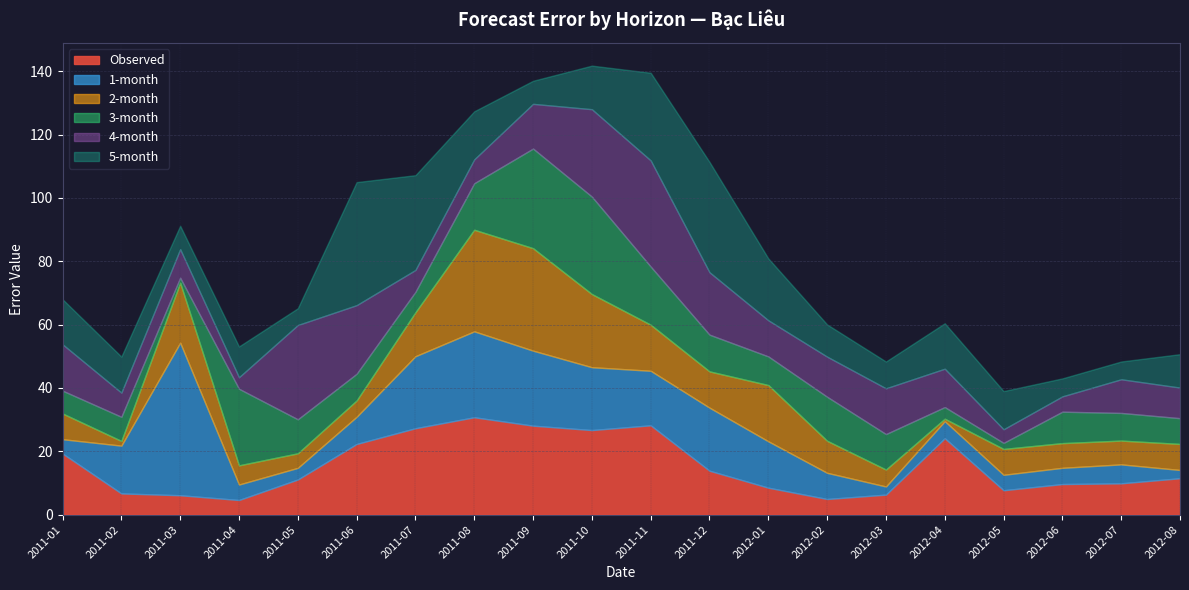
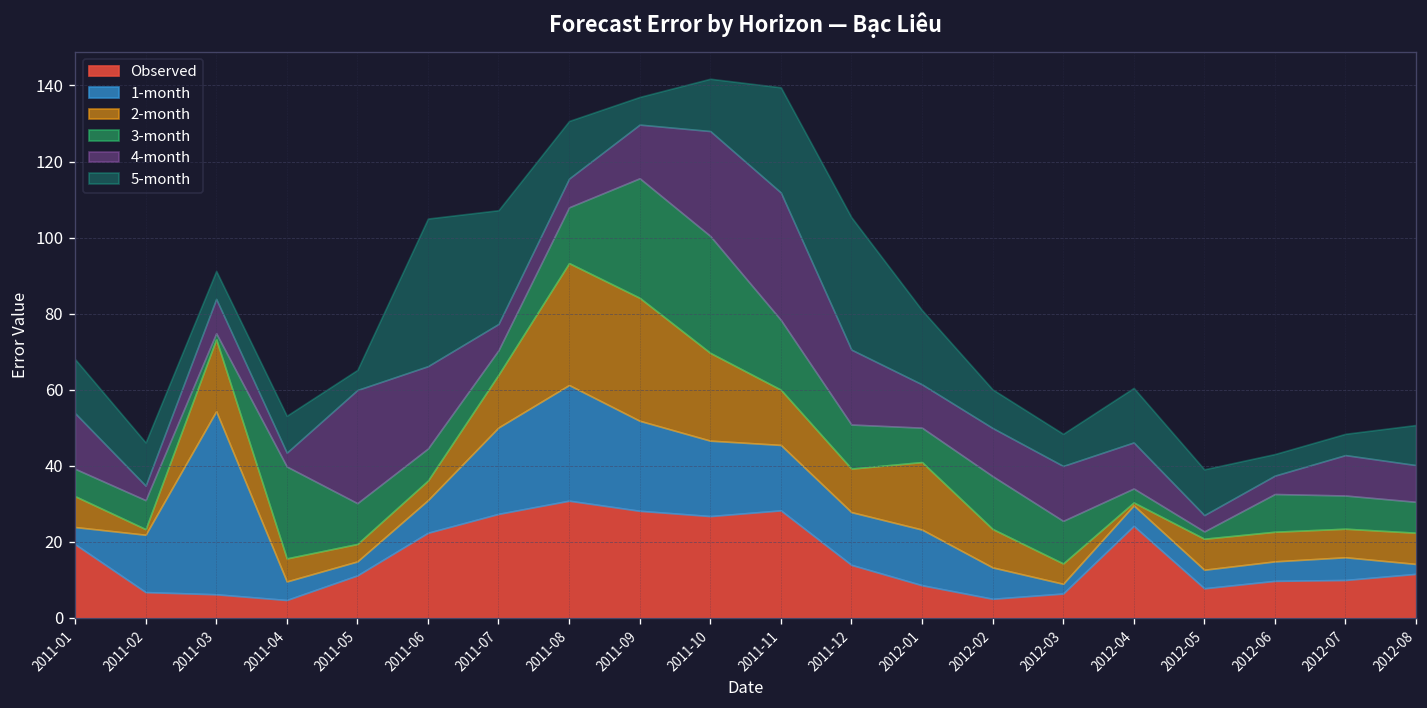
  {
    "Observed": {
      "2011-01": 19,
      "2011-02": 7,
      "2011-03": 6,
      "2011-04": 5,
      "2011-05": 11,
      "2011-06": 22,
      "2011-07": 27,
      "2011-08": 31,
      "2011-09": 28,
      "2011-10": 27,
      "2011-11": 28,
      "2011-12": 14,
      "2012-01": 9,
      "2012-02": 5,
      "2012-03": 6,
      "2012-04": 24,
      "2012-05": 8,
      "2012-06": 10,
      "2012-07": 10,
      "2012-08": 12
    },
    "1-month": {
      "2011-01": 5,
      "2011-02": 15,
      "2011-03": 48,
      "2011-04": 5,
      "2011-05": 4,
      "2011-06": 9,
      "2011-07": 23,
-     "2011-08": 27,
+     "2011-08": 30,
      "2011-09": 24,
      "2011-10": 20,
      "2011-11": 17,
-     "2011-12": 20,
+     "2011-12": 14,
      "2012-01": 15,
      "2012-02": 8,
      "2012-03": 3,
      "2012-05": 5,
      "2012-06": 5,
      "2012-07": 6,
      "2012-08": 3
    },
    "2-month": {
      "2011-01": 8,
      "2011-02": 1,
      "2011-03": 19,
      "2011-04": 6,
      "2011-05": 5,
      "2011-06": 5,
      "2011-07": 14,
      "2011-08": 32,
      "2011-09": 32,
      "2011-10": 23,
      "2011-11": 15,
      "2011-12": 11,
      "2012-01": 18,
      "2012-02": 10,
      "2012-03": 5,
      "2012-05": 8,
      "2012-06": 8,
      "2012-07": 8,
      "2012-08": 8
    },
    "4-month": {
      "2011-01": 15,
-     "2011-02": 8,
+     "2011-02": 4,
      "2011-03": 9,
      "2011-04": 4,
      "2011-05": 30,
      "2011-06": 22,
      "2011-07": 7,
      "2011-08": 8,
      "2011-09": 14,
      "2011-10": 28,
      "2011-11": 34,
      "2011-12": 20,
      "2012-01": 11,
      "2012-02": 13,
      "2012-03": 14,
      "2012-04": 12,
      "2012-05": 4,
      "2012-06": 5,
      "2012-07": 11,
      "2012-08": 10
    }
  }
